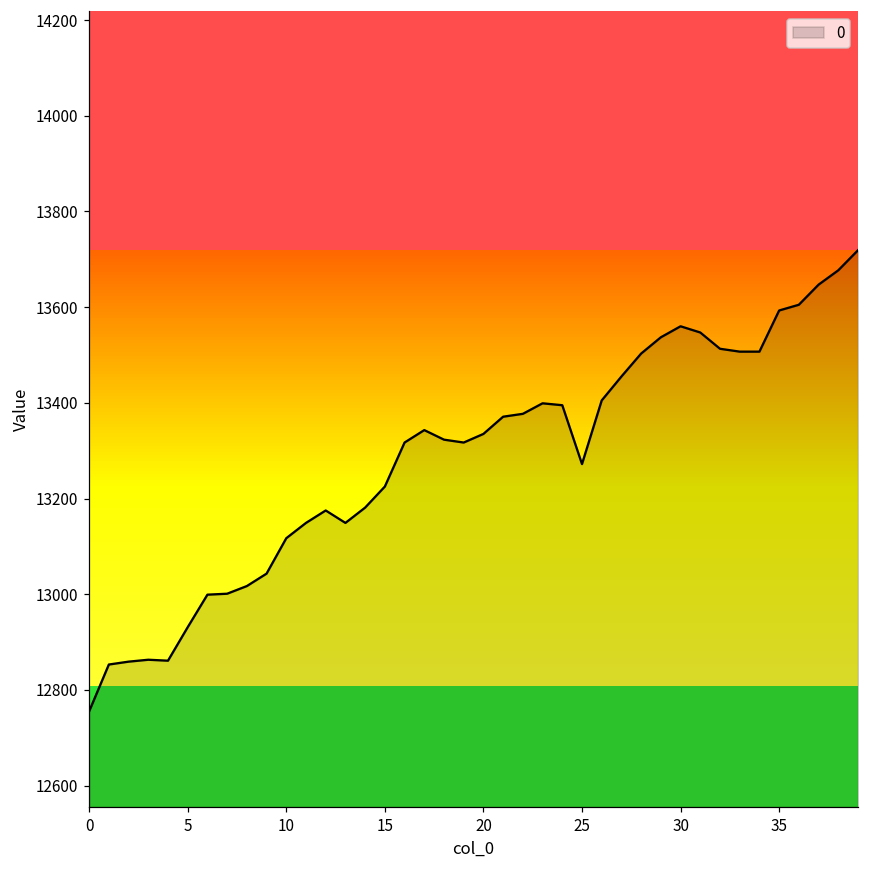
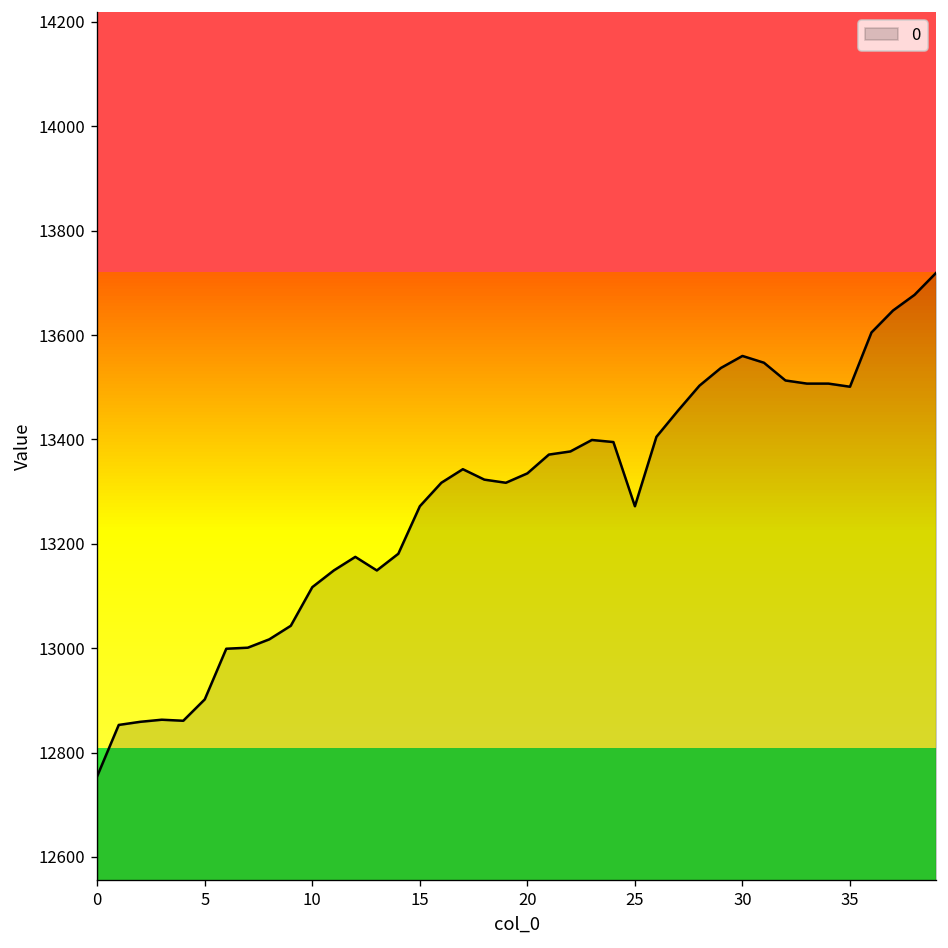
  {
    "0": 12760,
-   "5": 12930,
+   "5": 12900,
    "10": 13120,
-   "15": 13230,
+   "15": 13270,
    "20": 13340,
    "25": 13270,
    "30": 13560,
-   "35": 13590
+   "35": 13500
  }
